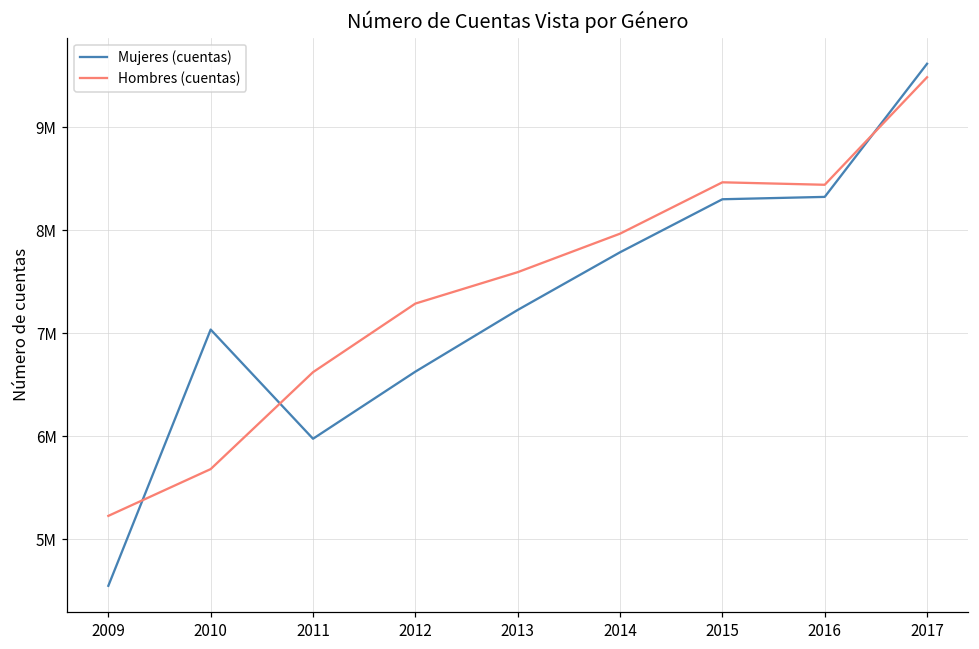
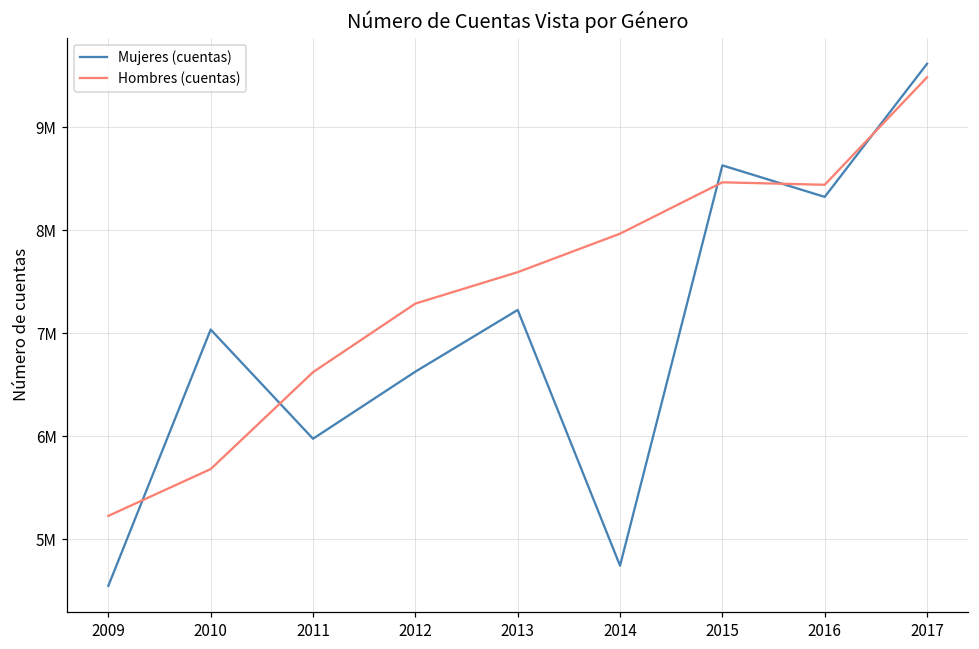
  {
    "Mujeres (cuentas)": {
      "2009": 4600000,
      "2010": 7000000,
      "2011": 6000000,
      "2012": 6600000,
      "2013": 7200000,
-     "2014": 7800000,
-     "2015": 8300000,
+     "2014": 4700000,
+     "2015": 8600000,
      "2016": 8300000,
      "2017": 9600000
    },
    "Hombres (cuentas)": {
      "2009": 5200000,
      "2010": 5700000,
      "2011": 6600000,
      "2012": 7300000,
      "2013": 7600000,
      "2014": 8000000,
      "2015": 8500000,
      "2016": 8400000,
      "2017": 9500000
    }
  }
